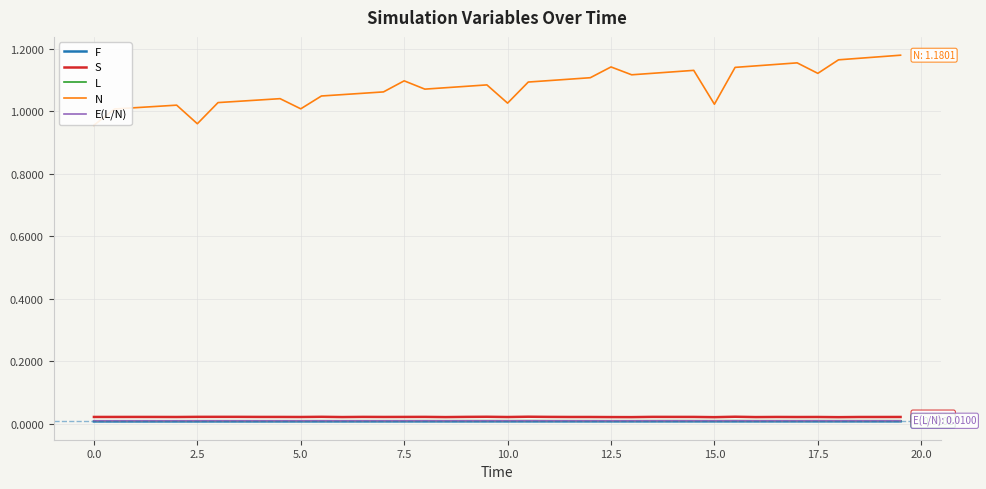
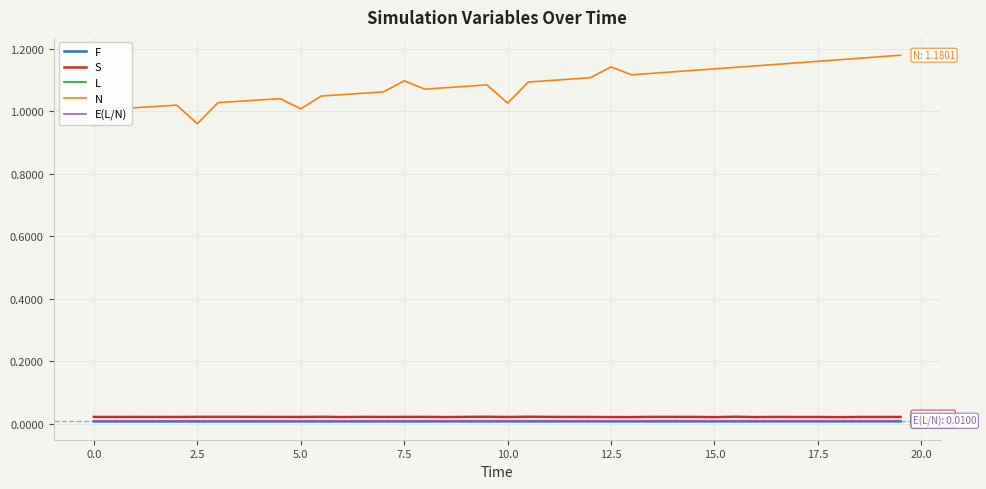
  {
    "E(L/N)": {
      "0.0": 0.01,
      "2.5": 0.01,
      "5.0": 0.01,
      "7.5": 0.01,
      "10.0": 0.01,
      "12.5": 0.01,
      "15.0": 0.01,
      "17.5": 0.01
    },
    "S": {
      "0.0": 0.02,
      "2.5": 0.02,
      "5.0": 0.02,
      "7.5": 0.02,
      "10.0": 0.02,
      "12.5": 0.02,
      "15.0": 0.02,
      "17.5": 0.02
    },
    "N": {
      "0.0": 0.96,
      "2.5": 0.96,
      "5.0": 1.01,
      "7.5": 1.10,
      "10.0": 1.03,
      "12.5": 1.14,
-     "15.0": 1.02,
-     "17.5": 1.12
+     "15.0": 1.14,
+     "17.5": 1.16
    }
  }
